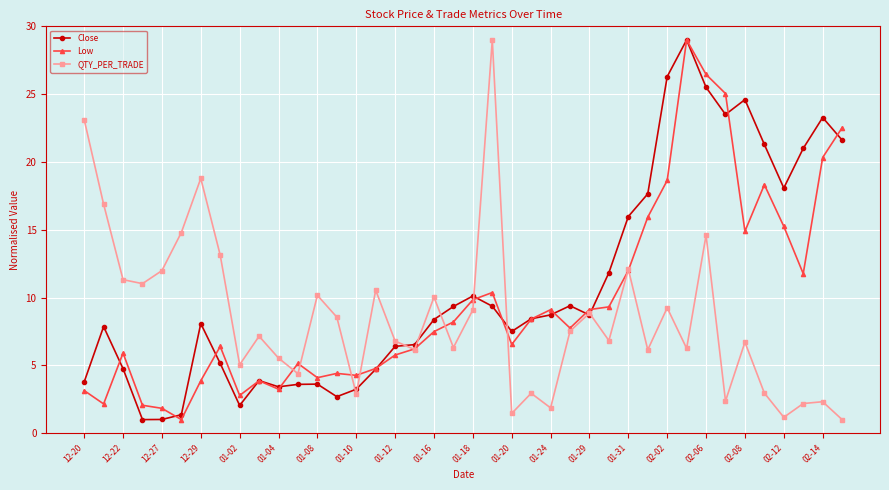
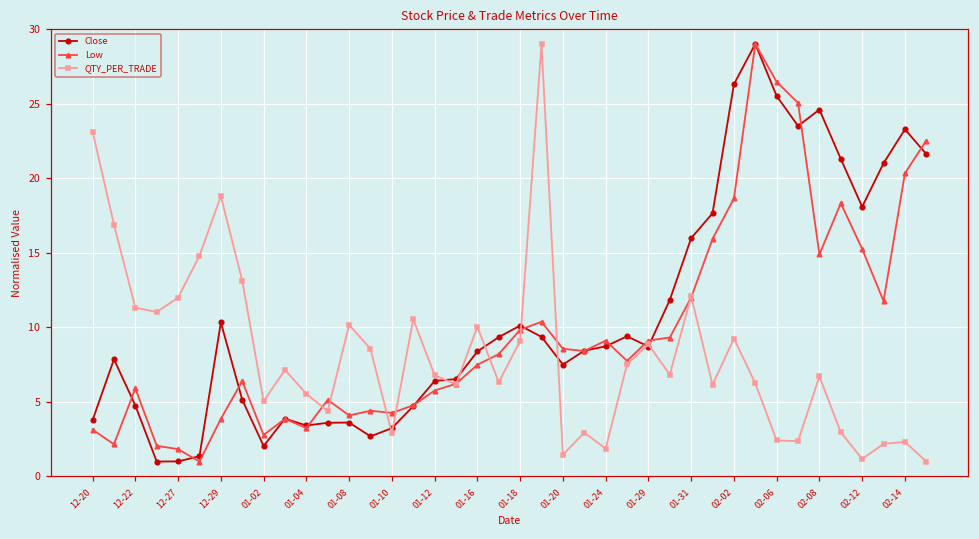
  {
    "Close": {
      "12-20": 3.8,
      "12-22": 4.8,
      "12-27": 1.0,
-     "12-29": 8.1,
+     "12-29": 10.3,
      "01-02": 2.0,
      "01-08": 3.6,
      "01-10": 3.2,
      "01-12": 6.4,
      "01-16": 8.4,
      "01-18": 10.1,
      "01-20": 7.5,
      "01-24": 8.7,
      "01-31": 16.0,
      "02-02": 26.3,
      "02-06": 25.5,
      "02-08": 24.6,
      "02-12": 18.1,
      "02-14": 23.3
    },
    "Low": {
      "12-20": 3.1,
      "12-22": 5.9,
      "12-27": 1.8,
      "12-29": 3.9,
      "01-02": 2.8,
      "01-08": 4.1,
      "01-10": 4.3,
      "01-12": 5.8,
      "01-16": 7.5,
      "01-18": 9.8,
-     "01-20": 6.5,
+     "01-20": 8.6,
      "01-24": 9.1,
      "01-29": 9.1,
      "02-02": 18.6,
      "02-06": 26.5,
      "02-08": 14.9,
      "02-12": 15.2,
      "02-14": 20.3
    },
    "QTY_PER_TRADE": {
      "12-20": 23.1,
      "12-22": 11.3,
      "12-27": 12.0,
      "12-29": 18.8,
      "01-02": 5.0,
      "01-04": 5.5,
      "01-08": 10.2,
      "01-10": 2.9,
      "01-12": 6.8,
      "01-16": 10.0,
      "01-18": 9.1,
      "01-20": 1.5,
      "01-24": 1.9,
      "02-02": 9.2,
-     "02-06": 14.6,
+     "02-06": 2.4,
      "02-08": 6.7,
      "02-12": 1.2,
      "02-14": 2.3
    }
  }
